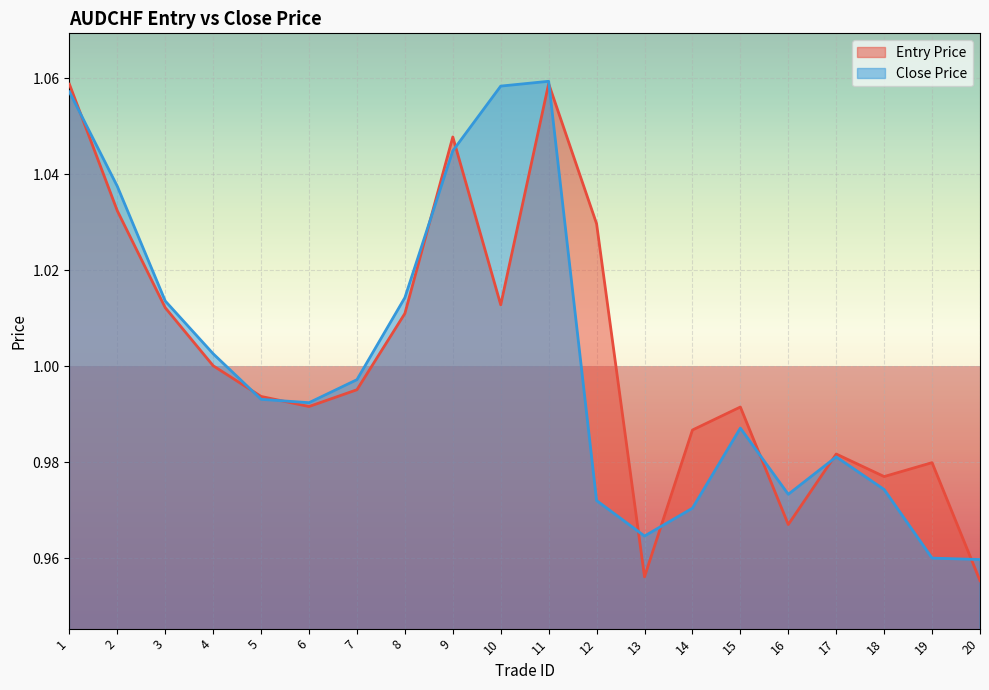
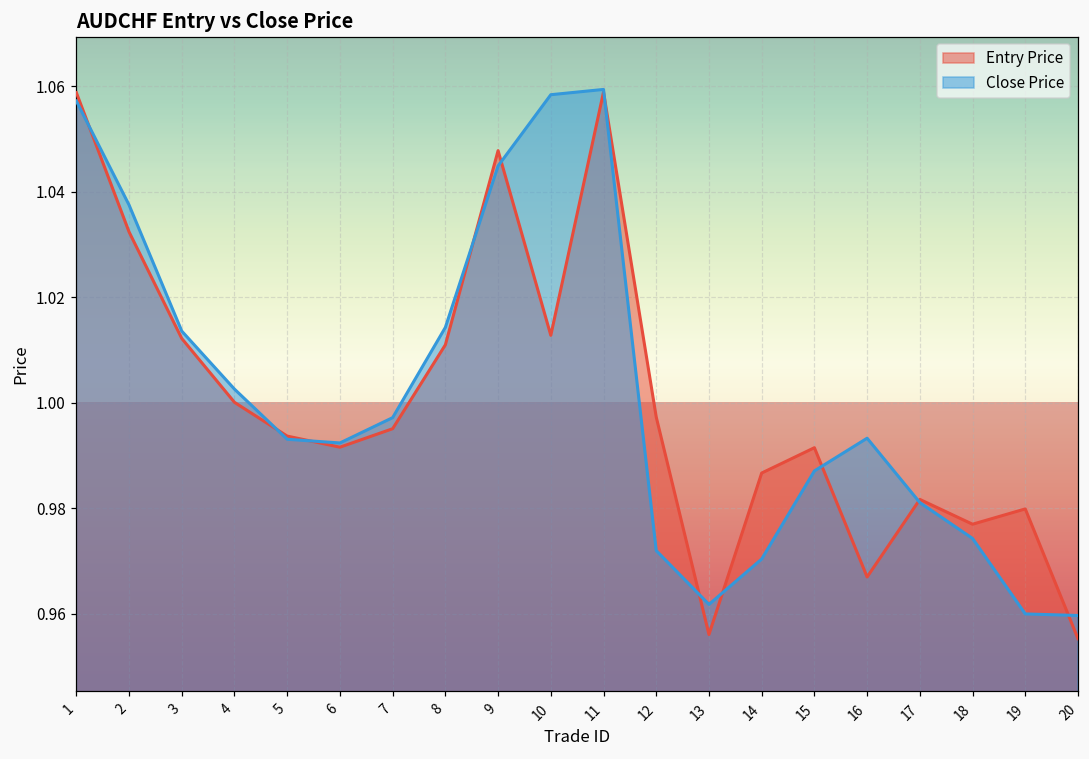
  {
    "Entry Price": {
      "1": 1.059,
      "2": 1.032,
      "3": 1.012,
      "4": 1.000,
      "5": 0.994,
      "6": 0.992,
      "7": 0.995,
      "8": 1.011,
      "9": 1.048,
      "10": 1.013,
-     "12": 1.030,
+     "12": 0.997,
      "13": 0.956,
      "14": 0.987,
      "15": 0.992,
      "16": 0.967,
      "17": 0.982,
      "18": 0.977,
      "19": 0.980,
      "20": 0.955
    },
    "Close Price": {
      "1": 1.057,
      "2": 1.038,
      "3": 1.014,
      "4": 1.003,
      "5": 0.993,
      "6": 0.992,
      "7": 0.997,
      "8": 1.014,
      "9": 1.045,
      "10": 1.058,
      "12": 0.972,
-     "13": 0.965,
+     "13": 0.962,
      "14": 0.970,
      "15": 0.987,
-     "16": 0.973,
+     "16": 0.993,
      "17": 0.981,
      "18": 0.974,
      "19": 0.960,
      "20": 0.960
    }
  }
